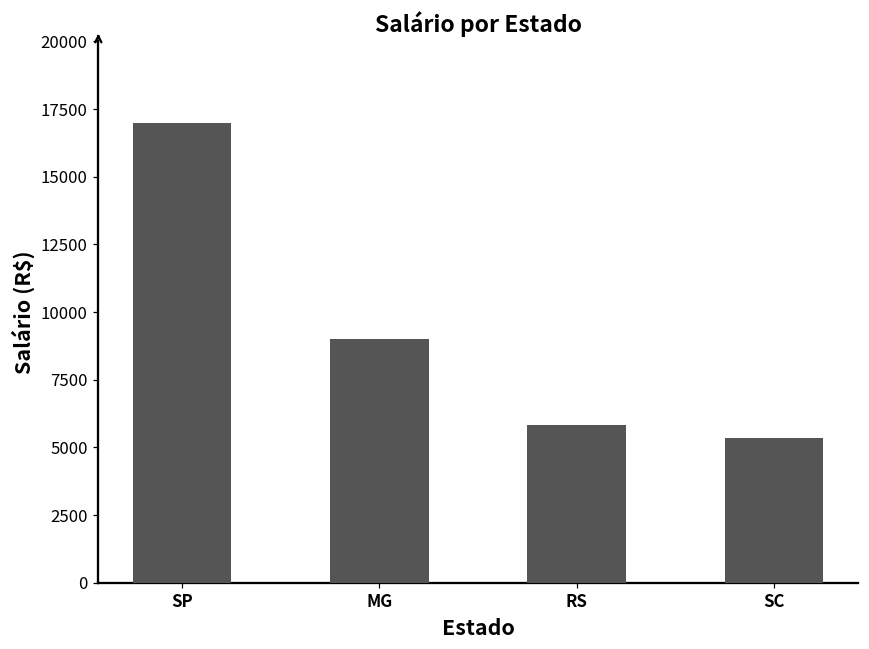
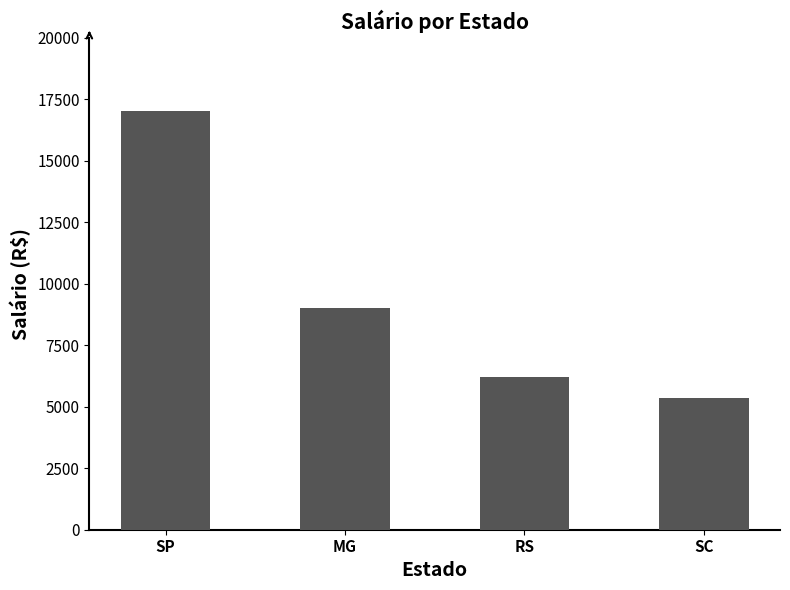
  {
    "SP": 17000,
    "MG": 9000,
-   "RS": 5800,
+   "RS": 6200,
    "SC": 5300
  }
